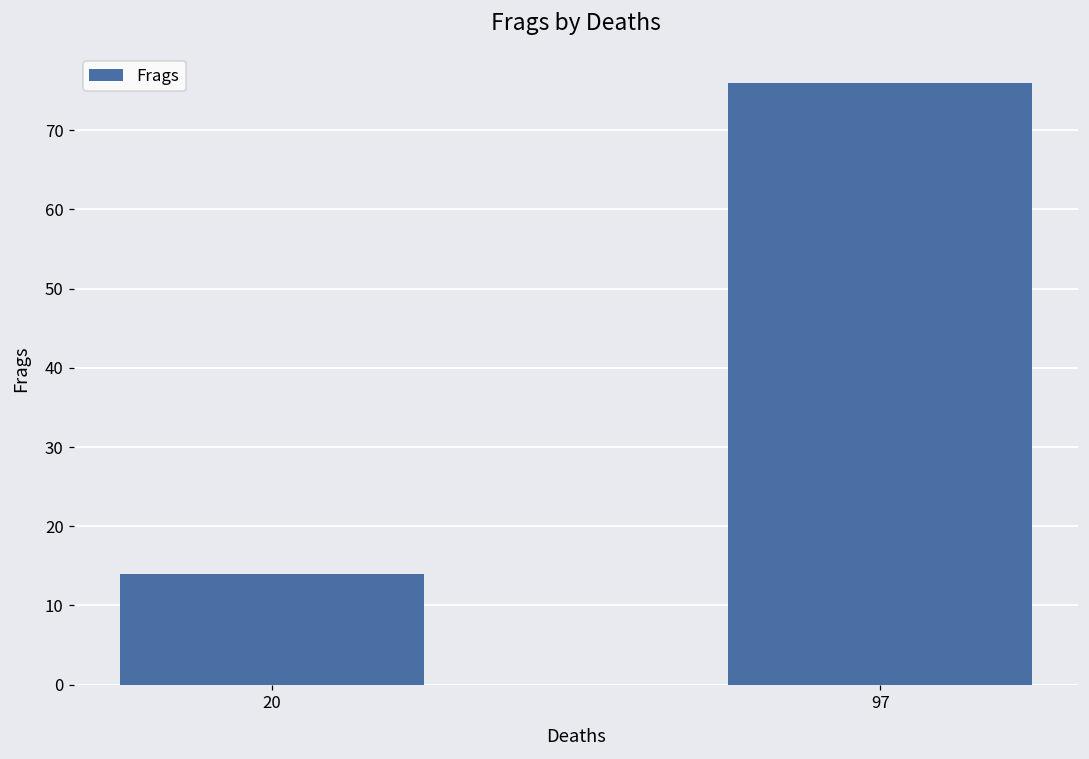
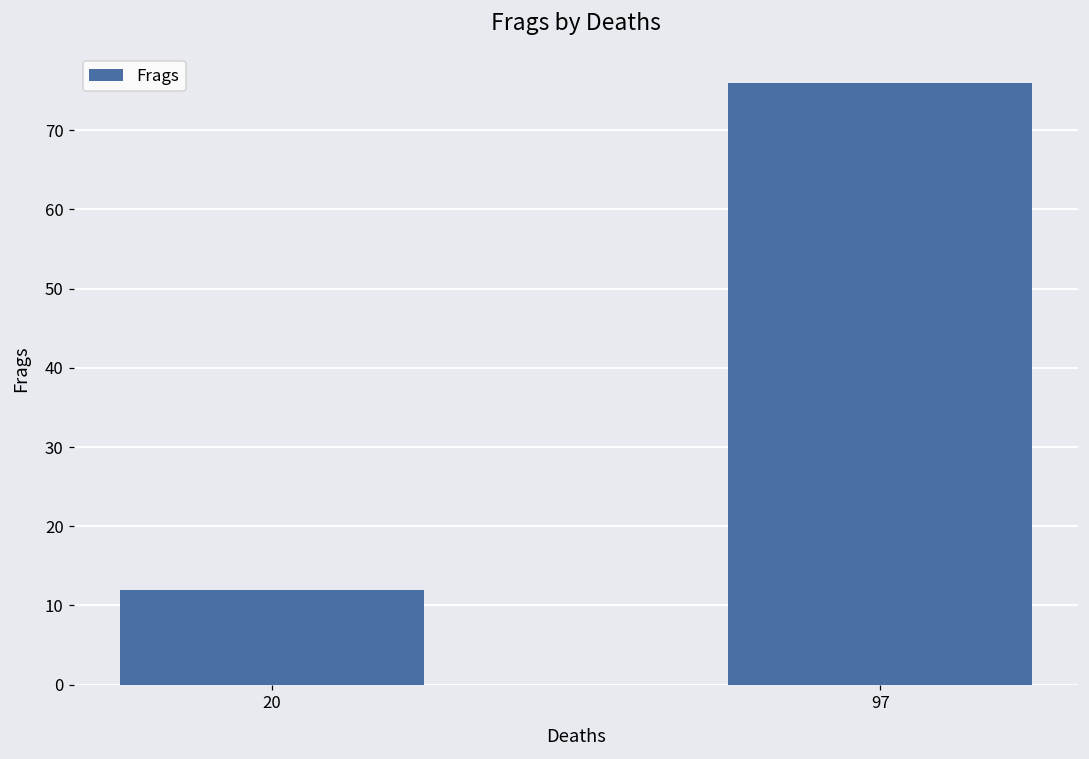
  {
-   "20": 14,
+   "20": 12,
    "97": 76
  }
